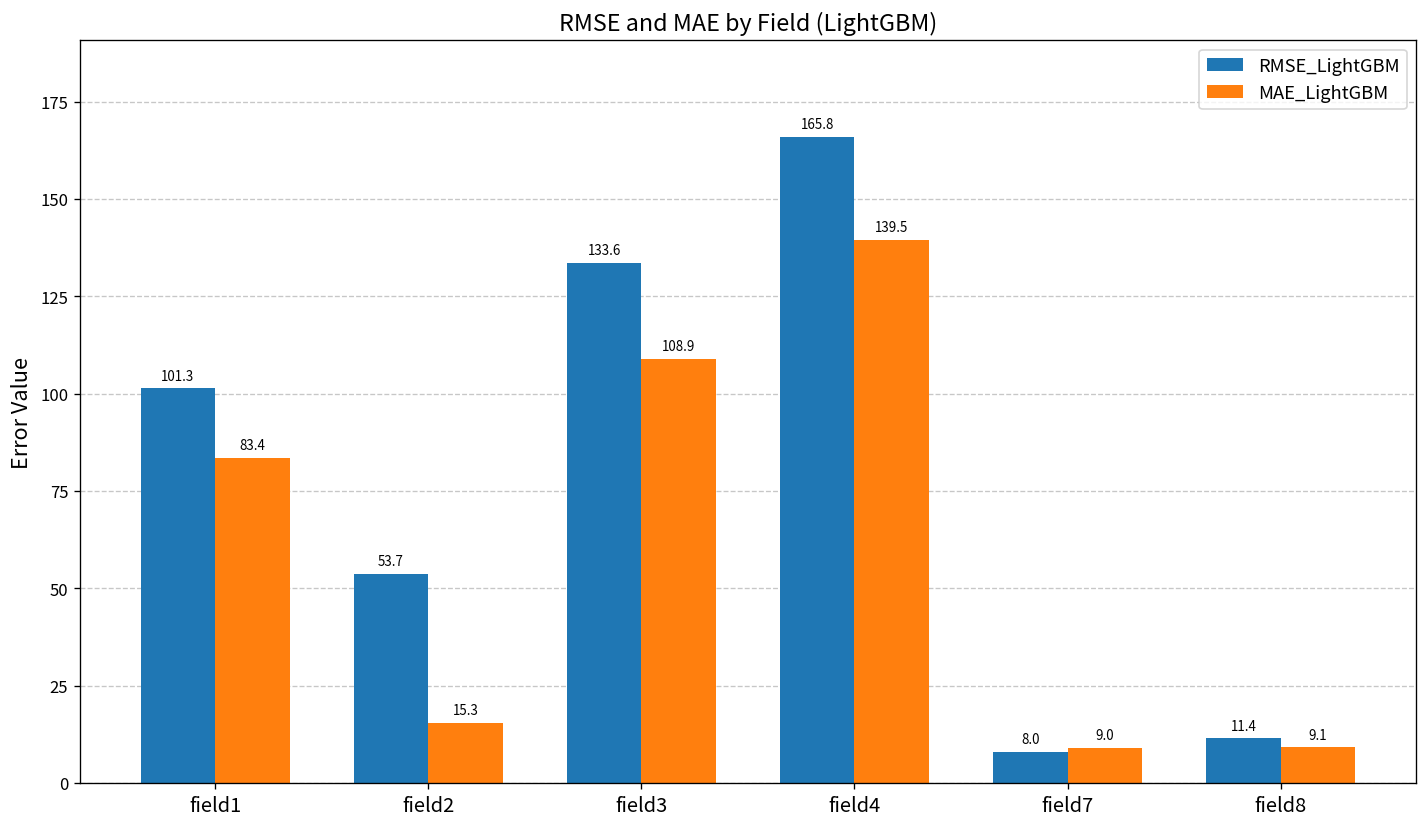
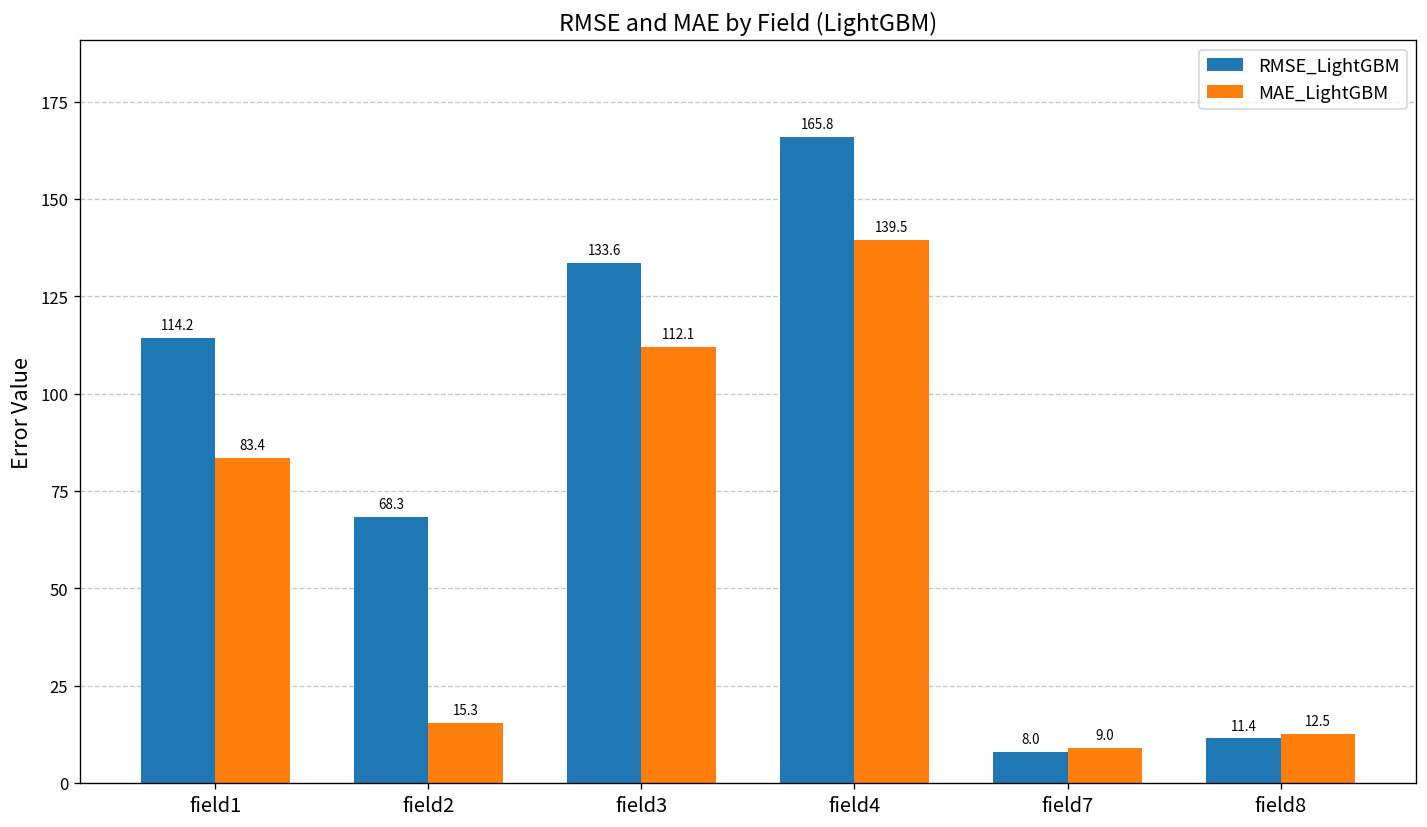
  {
    "RMSE_LightGBM": {
-     "field1": 101.3,
-     "field2": 53.7,
+     "field1": 114.2,
+     "field2": 68.3,
      "field3": 133.6,
      "field4": 165.8,
      "field7": 8.0,
      "field8": 11.4
    },
    "MAE_LightGBM": {
      "field1": 83.4,
      "field2": 15.3,
-     "field3": 108.9,
+     "field3": 112.1,
      "field4": 139.5,
      "field7": 9.0,
-     "field8": 9.1
+     "field8": 12.5
    }
  }
